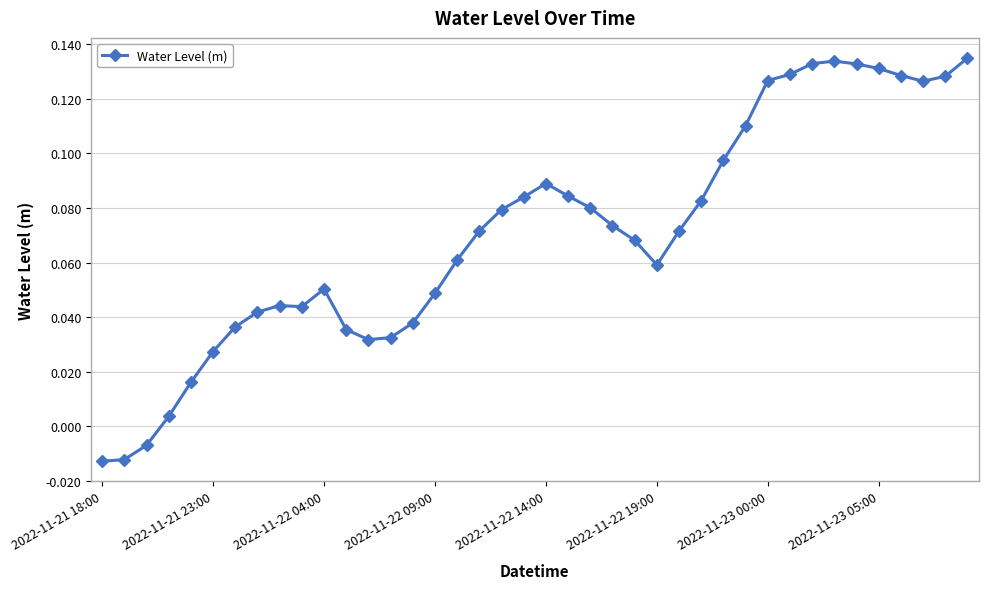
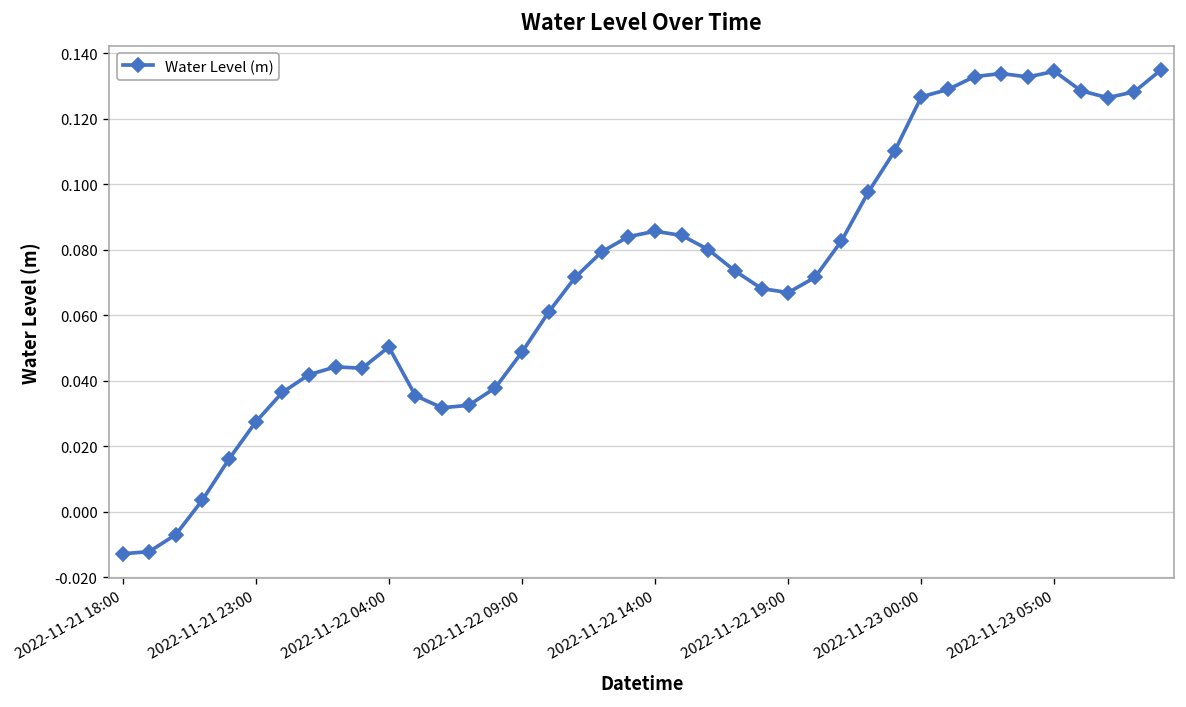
  {
    "2022-11-21 18:00": -0.013,
    "2022-11-21 23:00": 0.027,
    "2022-11-22 04:00": 0.050,
    "2022-11-22 09:00": 0.049,
-   "2022-11-22 14:00": 0.089,
-   "2022-11-22 19:00": 0.059,
+   "2022-11-22 14:00": 0.086,
+   "2022-11-22 19:00": 0.067,
    "2022-11-23 00:00": 0.127,
-   "2022-11-23 05:00": 0.131
+   "2022-11-23 05:00": 0.135
  }
